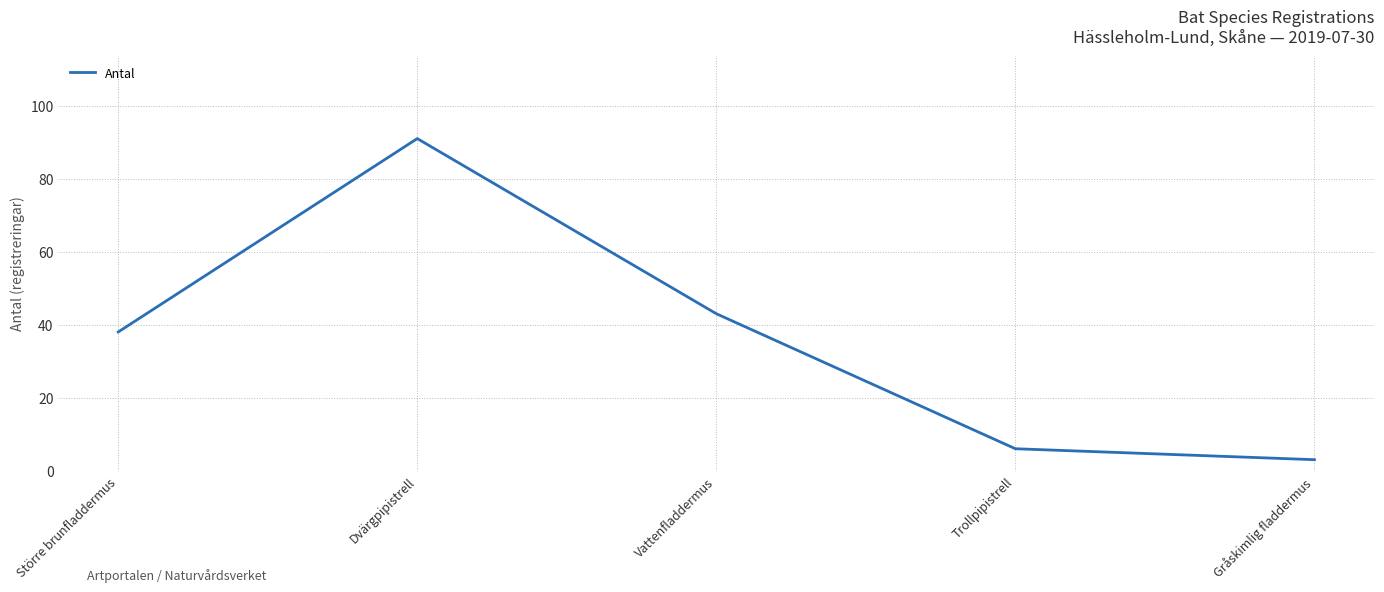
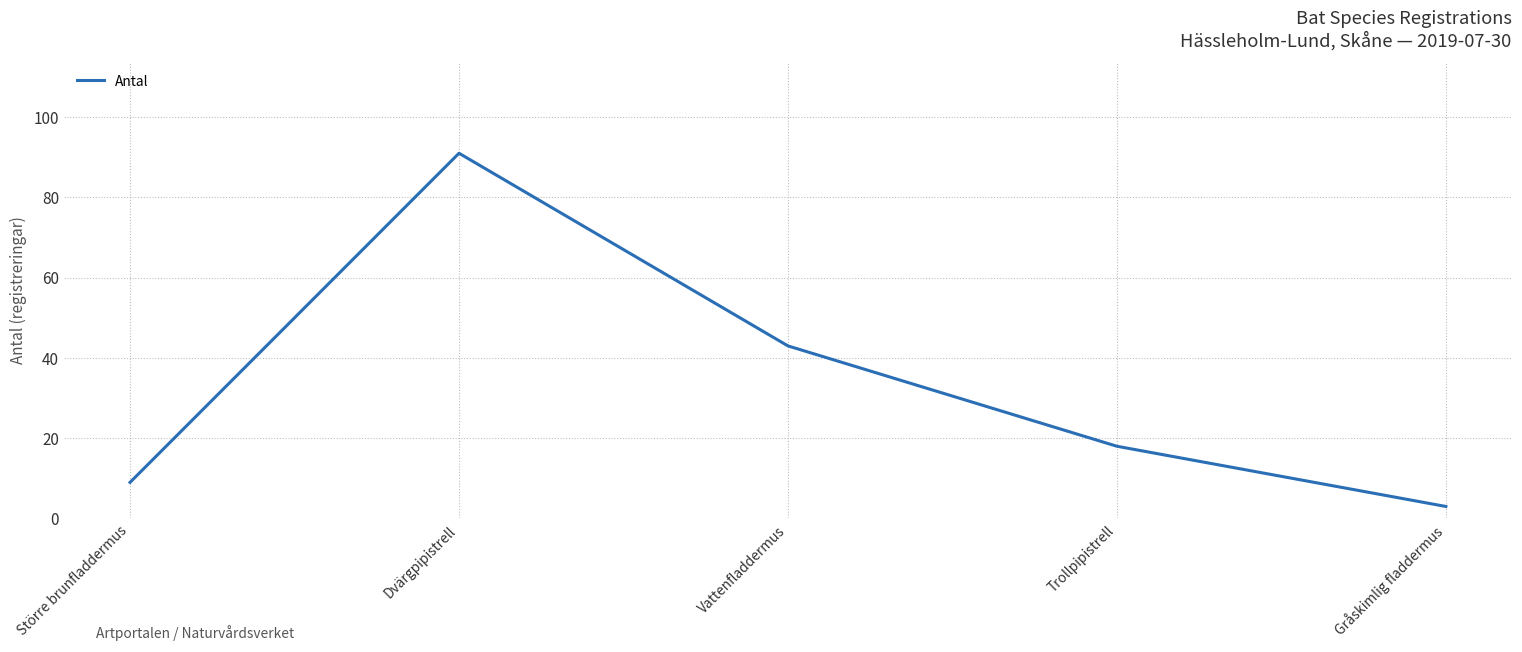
  {
-   "Större brunfladdermus": 38,
+   "Större brunfladdermus": 9,
    "Dvärgpipistrell": 91,
    "Vattenfladdermus": 43,
-   "Trollpipistrell": 6,
+   "Trollpipistrell": 18,
    "Gråskimlig fladdermus": 3
  }
